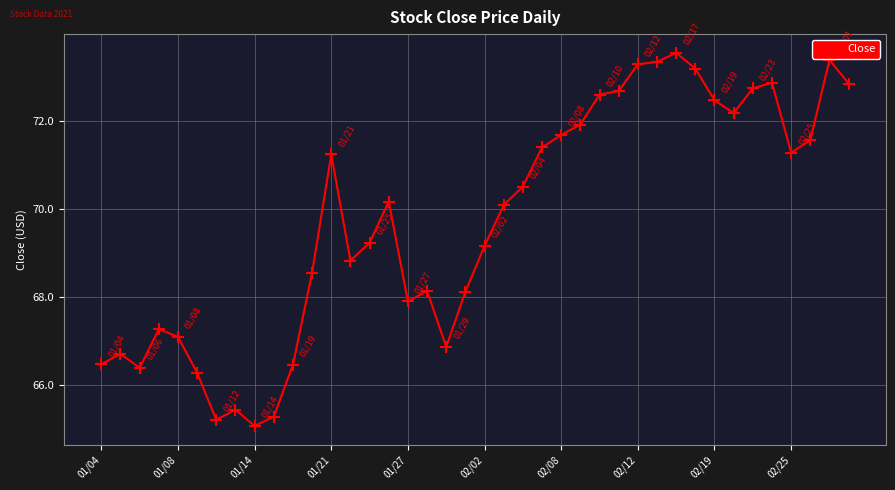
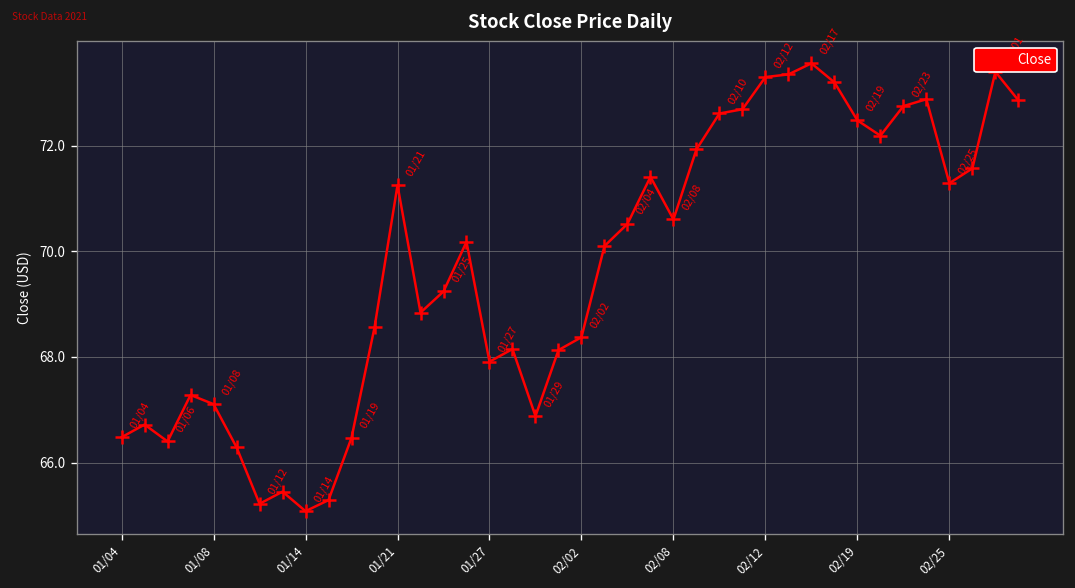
  {
    "01/04": 66.5,
    "01/14": 65.1,
    "01/27": 67.9,
-   "02/02": 69.2,
-   "02/08": 71.7,
+   "02/02": 68.4,
+   "02/08": 70.6,
    "02/12": 73.3,
    "02/25": 71.3
  }
